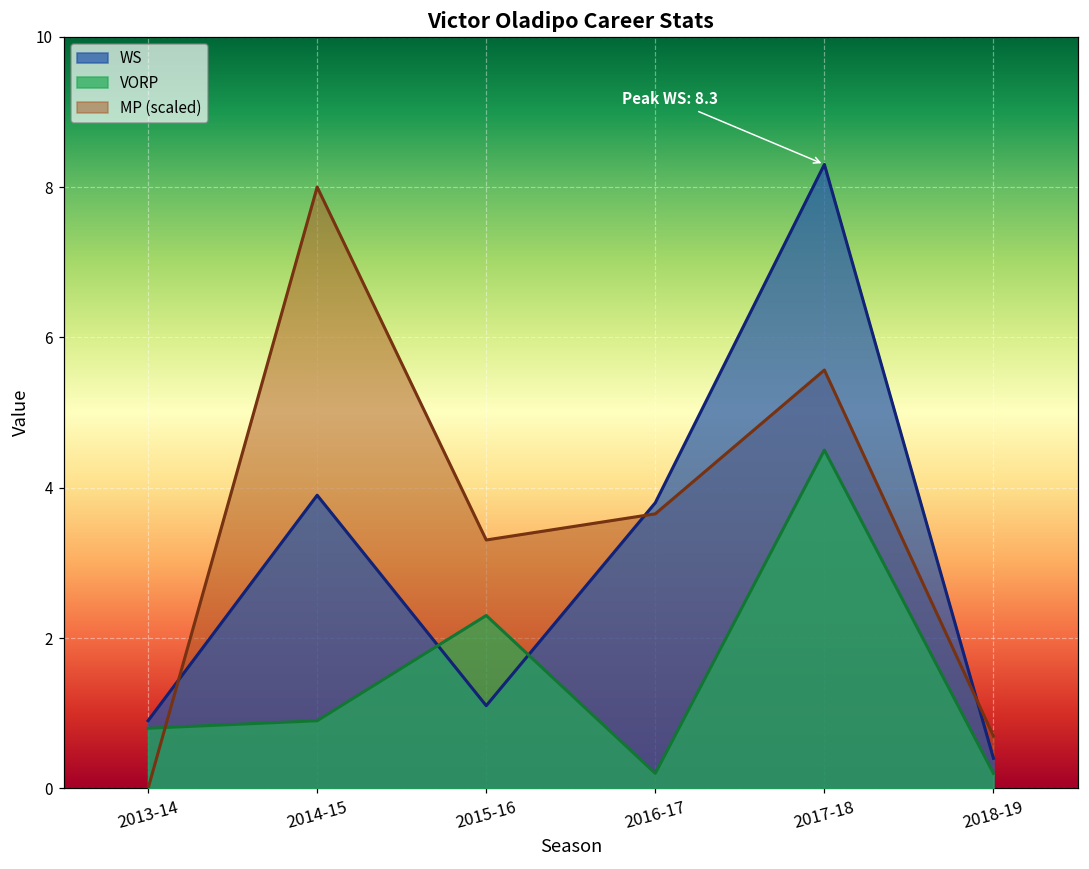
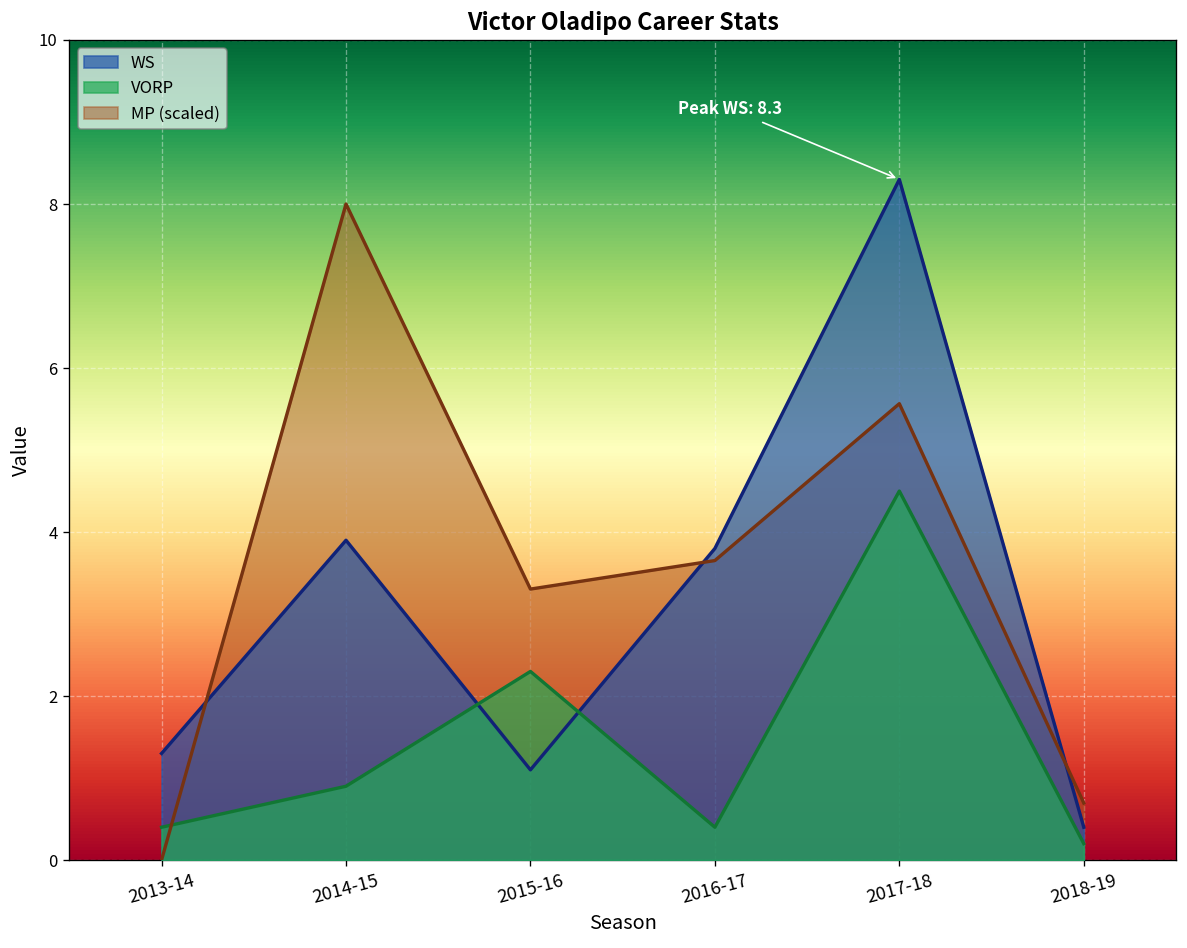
  {
    "WS": {
-     "2013-14": 0.9,
+     "2013-14": 1.3,
      "2014-15": 3.9,
      "2015-16": 1.1,
      "2016-17": 3.8,
      "2018-19": 0.4
    },
    "VORP": {
-     "2013-14": 0.8,
+     "2013-14": 0.4,
      "2014-15": 0.9,
      "2015-16": 2.3,
-     "2016-17": 0.2,
+     "2016-17": 0.4,
      "2017-18": 4.5,
      "2018-19": 0.2
    },
    "MP (scaled)": {
      "2013-14": 0.0,
      "2014-15": 8.0,
      "2015-16": 3.3,
      "2016-17": 3.7,
      "2017-18": 5.6,
      "2018-19": 0.7
    }
  }
